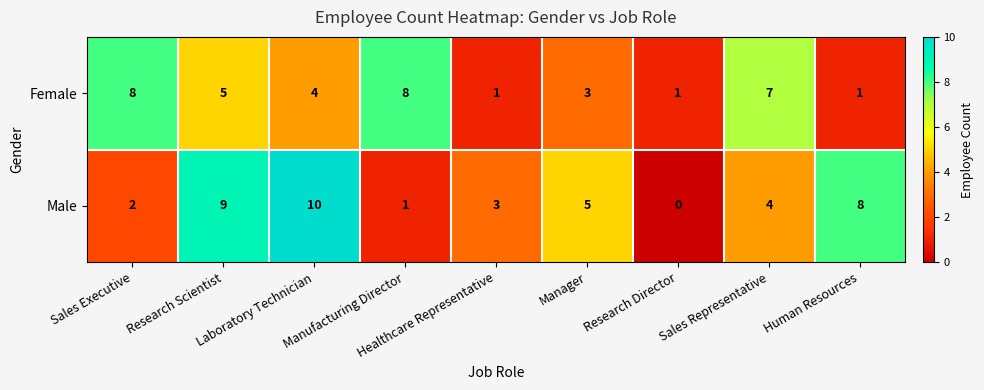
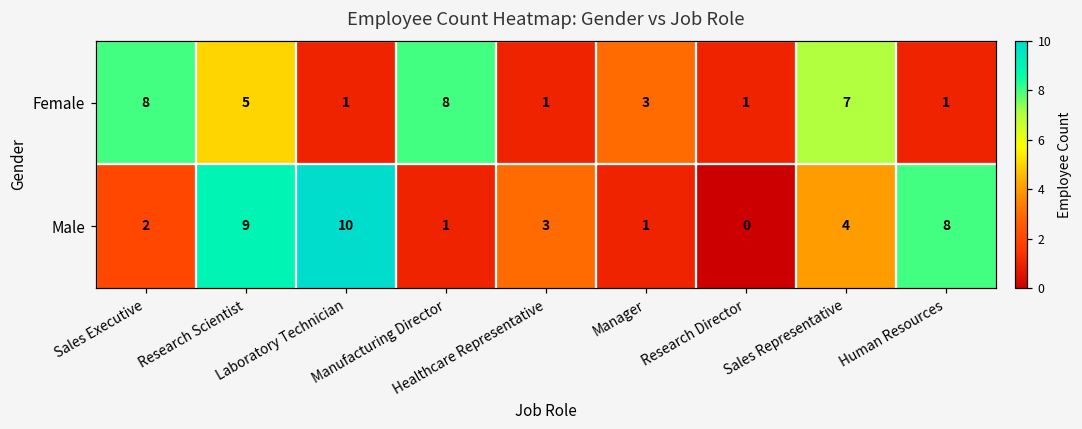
  {
    "Female": {
      "Sales Executive": 8,
      "Research Scientist": 5,
-     "Laboratory Technician": 4,
+     "Laboratory Technician": 1,
      "Manufacturing Director": 8,
      "Healthcare Representative": 1,
      "Manager": 3,
      "Research Director": 1,
      "Sales Representative": 7,
      "Human Resources": 1
    },
    "Male": {
      "Sales Executive": 2,
      "Research Scientist": 9,
      "Laboratory Technician": 10,
      "Manufacturing Director": 1,
      "Healthcare Representative": 3,
-     "Manager": 5,
+     "Manager": 1,
      "Research Director": 0,
      "Sales Representative": 4,
      "Human Resources": 8
    }
  }
